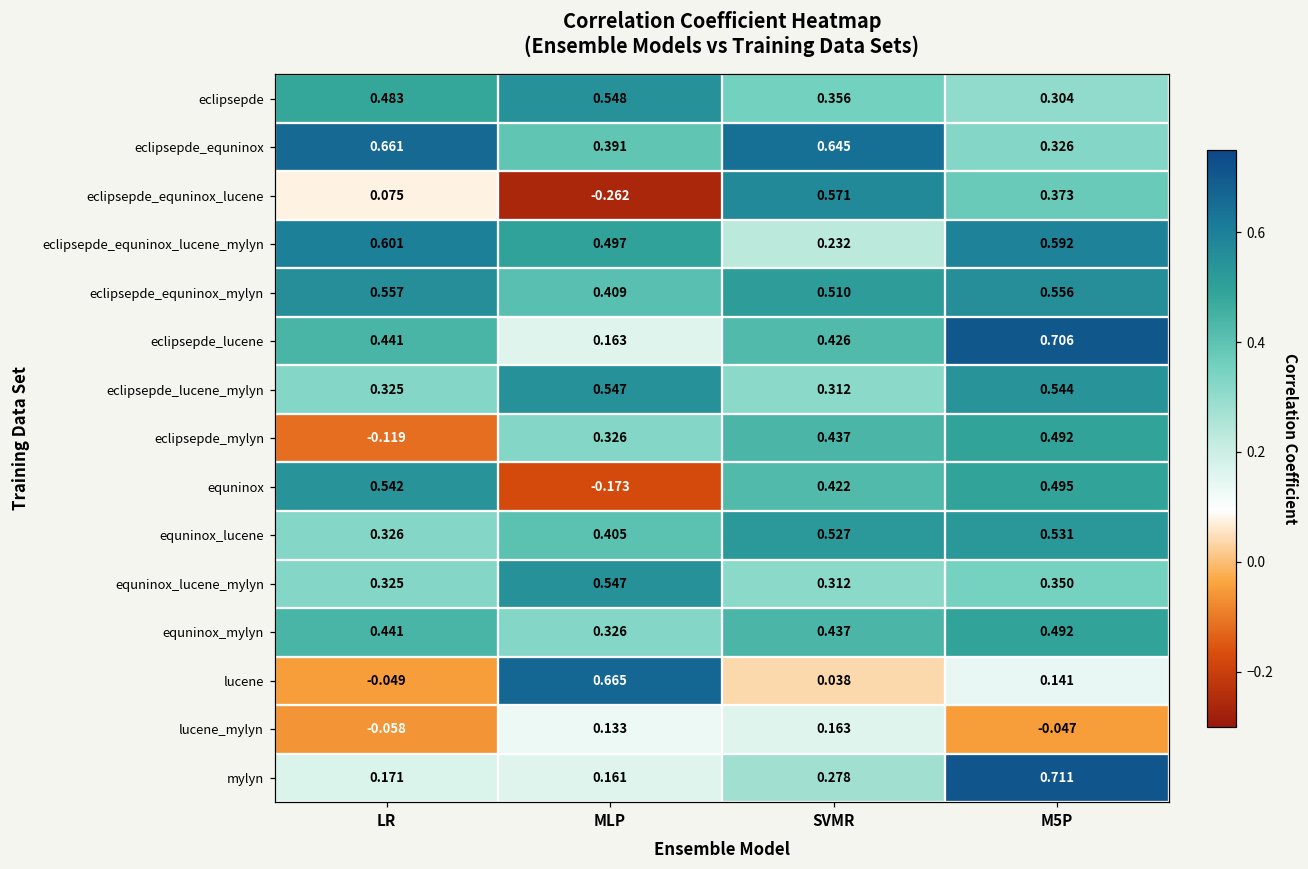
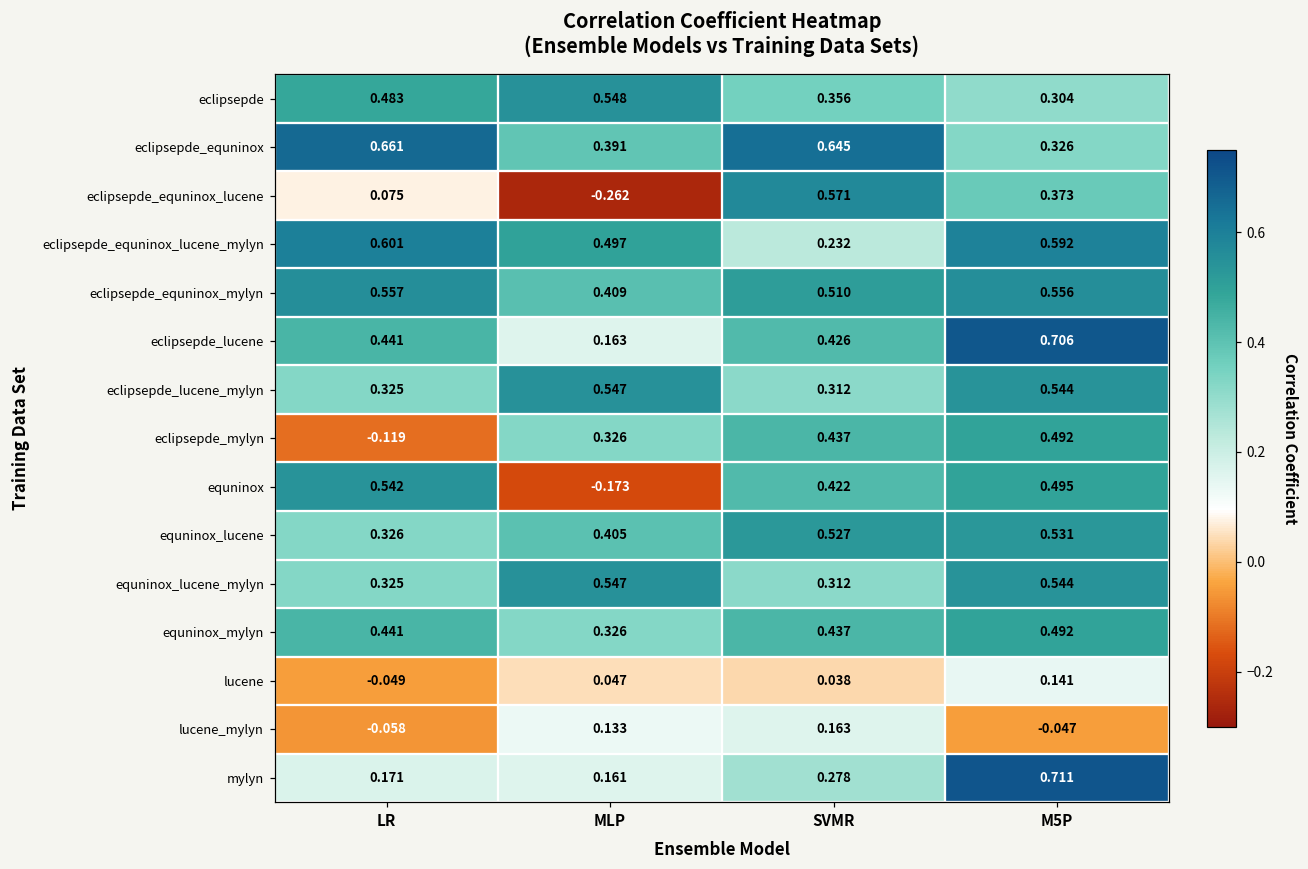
  {
    "eclipsepde": {
      "LR": 0.483,
      "MLP": 0.548,
      "SVMR": 0.356,
      "M5P": 0.304
    },
    "eclipsepde_equninox": {
      "LR": 0.661,
      "MLP": 0.391,
      "SVMR": 0.645,
      "M5P": 0.326
    },
    "eclipsepde_equninox_lucene": {
      "LR": 0.075,
      "MLP": -0.262,
      "SVMR": 0.571,
      "M5P": 0.373
    },
    "eclipsepde_equninox_lucene_mylyn": {
      "LR": 0.601,
      "MLP": 0.497,
      "SVMR": 0.232,
      "M5P": 0.592
    },
    "eclipsepde_equninox_mylyn": {
      "LR": 0.557,
      "MLP": 0.409,
      "SVMR": 0.510,
      "M5P": 0.556
    },
    "eclipsepde_lucene": {
      "LR": 0.441,
      "MLP": 0.163,
      "SVMR": 0.426,
      "M5P": 0.706
    },
    "eclipsepde_lucene_mylyn": {
      "LR": 0.325,
      "MLP": 0.547,
      "SVMR": 0.312,
      "M5P": 0.544
    },
    "eclipsepde_mylyn": {
      "LR": -0.119,
      "MLP": 0.326,
      "SVMR": 0.437,
      "M5P": 0.492
    },
    "equninox": {
      "LR": 0.542,
      "MLP": -0.173,
      "SVMR": 0.422,
      "M5P": 0.495
    },
    "equninox_lucene": {
      "LR": 0.326,
      "MLP": 0.405,
      "SVMR": 0.527,
      "M5P": 0.531
    },
    "equninox_lucene_mylyn": {
      "LR": 0.325,
      "MLP": 0.547,
      "SVMR": 0.312,
-     "M5P": 0.350
+     "M5P": 0.544
    },
    "equninox_mylyn": {
      "LR": 0.441,
      "MLP": 0.326,
      "SVMR": 0.437,
      "M5P": 0.492
    },
    "lucene": {
      "LR": -0.049,
-     "MLP": 0.665,
+     "MLP": 0.047,
      "SVMR": 0.038,
      "M5P": 0.141
    },
    "lucene_mylyn": {
      "LR": -0.058,
      "MLP": 0.133,
      "SVMR": 0.163,
      "M5P": -0.047
    },
    "mylyn": {
      "LR": 0.171,
      "MLP": 0.161,
      "SVMR": 0.278,
      "M5P": 0.711
    }
  }
